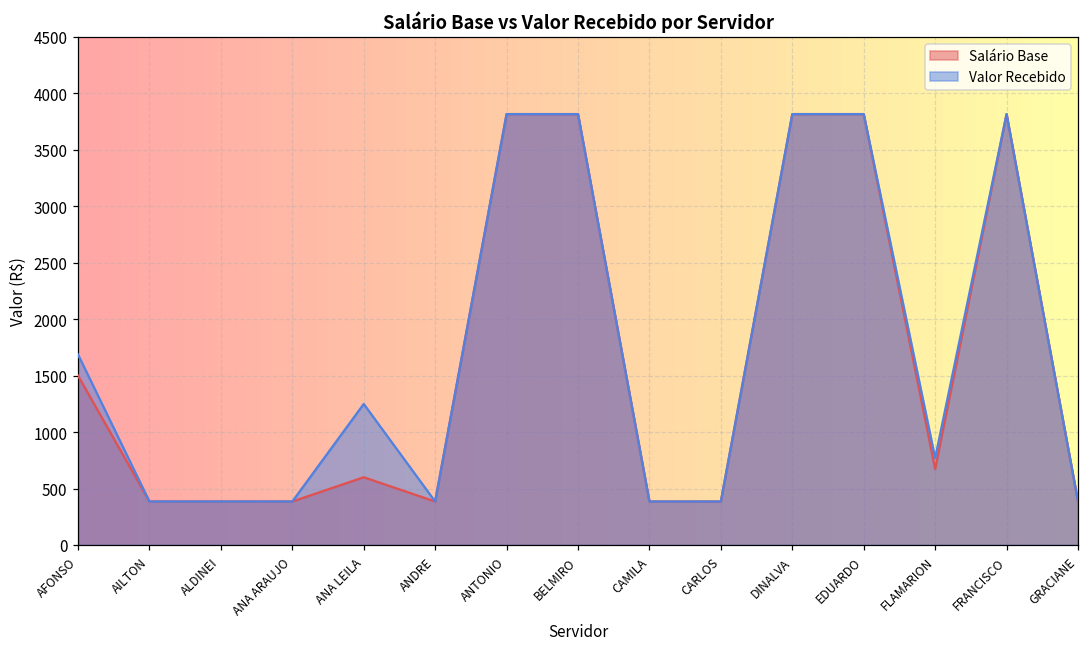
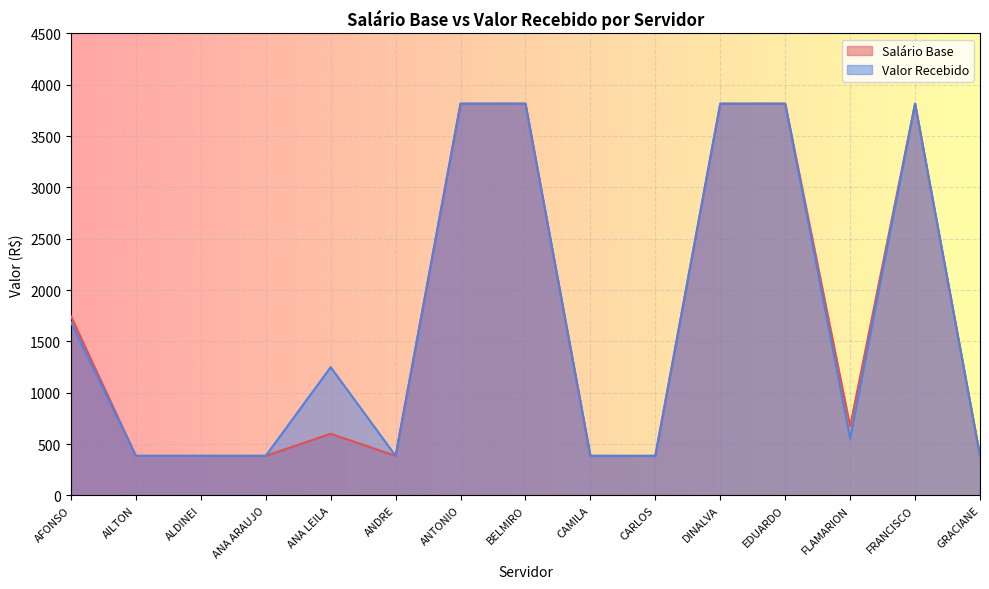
  {
    "Salário Base": {
-     "AFONSO": 1500,
+     "AFONSO": 1750,
      "ANA LEILA": 600,
      "FLAMARION": 670
    },
    "Valor Recebido": {
      "AFONSO": 1690,
      "ANA LEILA": 1250,
-     "FLAMARION": 770
+     "FLAMARION": 550
    }
  }
